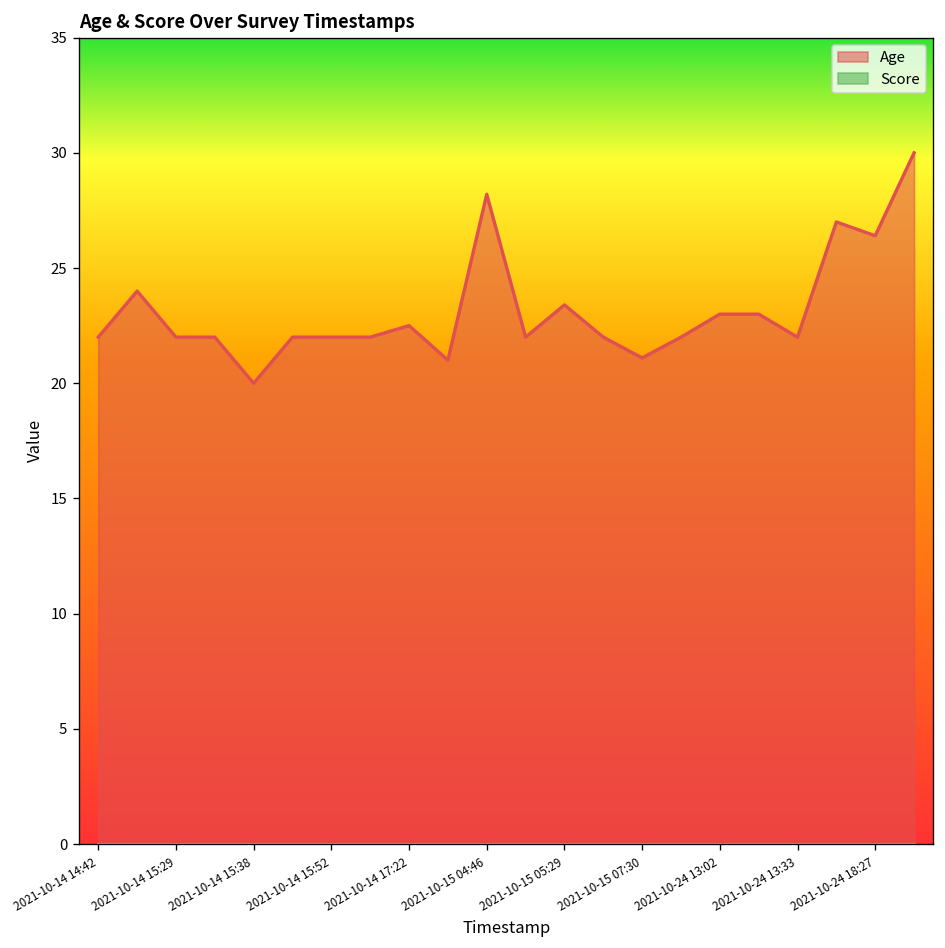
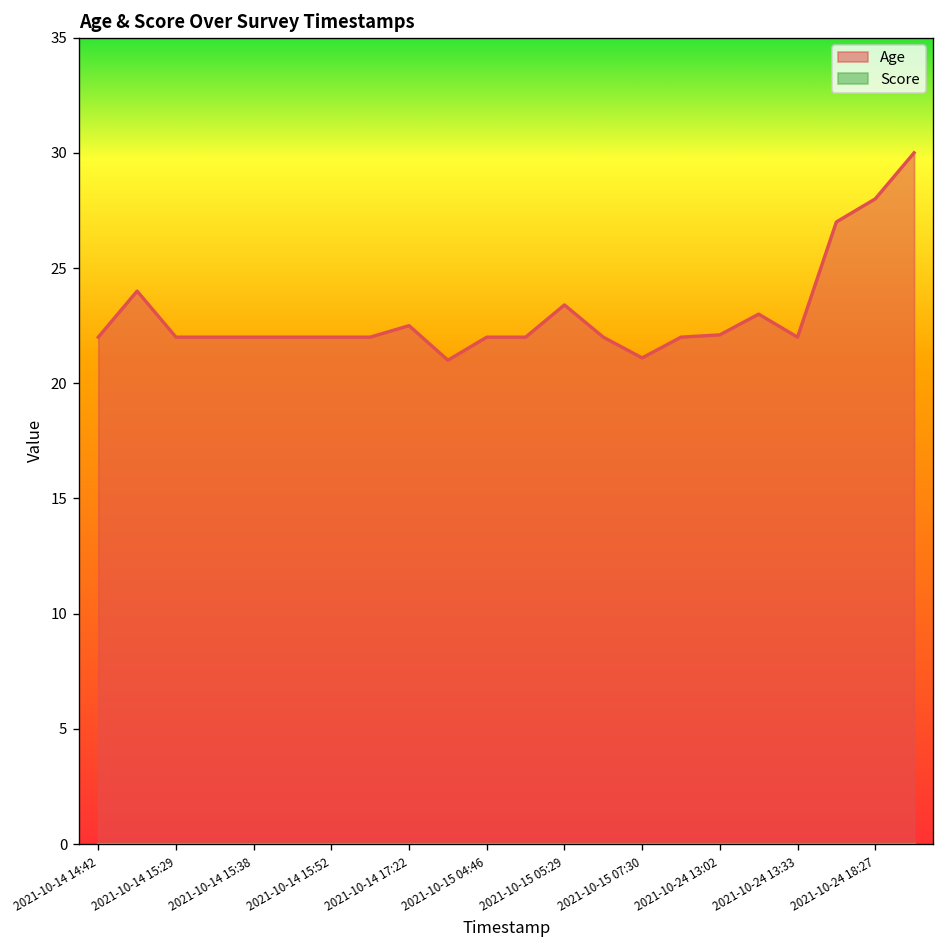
  {
    "Age": {
      "2021-10-14 14:42": 22.0,
      "2021-10-14 15:29": 22.0,
-     "2021-10-14 15:38": 20,
+     "2021-10-14 15:38": 22,
      "2021-10-14 15:52": 22.0,
      "2021-10-14 17:22": 22.5,
-     "2021-10-15 04:46": 28.2,
+     "2021-10-15 04:46": 22.0,
      "2021-10-15 05:29": 23.4,
      "2021-10-15 07:30": 21.1,
-     "2021-10-24 13:02": 23.0,
+     "2021-10-24 13:02": 22.1,
      "2021-10-24 13:33": 22.0,
-     "2021-10-24 18:27": 26.4
+     "2021-10-24 18:27": 28.0
    },
    "Score": {
      "2021-10-14 14:42": 0.0,
      "2021-10-14 15:29": 0.0,
      "2021-10-14 15:38": 0.0,
      "2021-10-14 15:52": 0.0,
      "2021-10-14 17:22": 0.0,
      "2021-10-15 04:46": 0.0,
      "2021-10-15 05:29": 0.0,
      "2021-10-15 07:30": 0.0,
      "2021-10-24 13:02": 0.0,
      "2021-10-24 13:33": 0.0,
      "2021-10-24 18:27": 0.0
    }
  }
